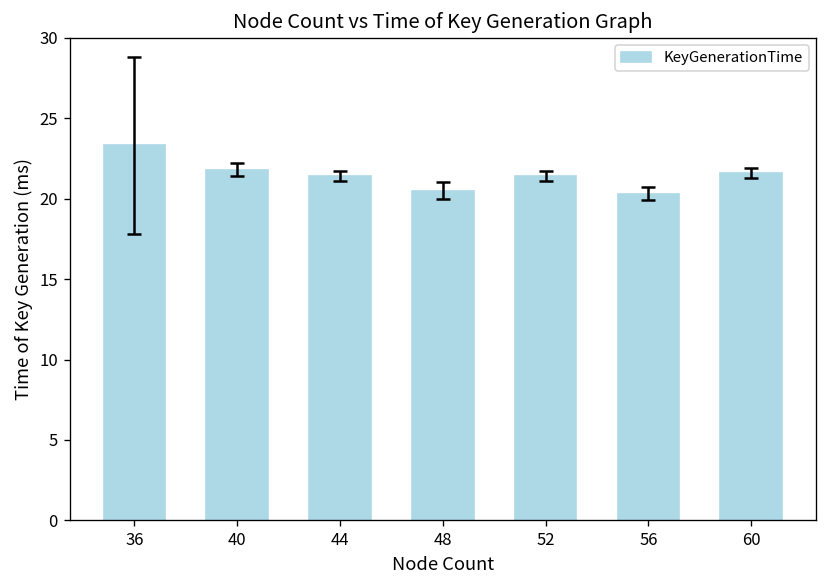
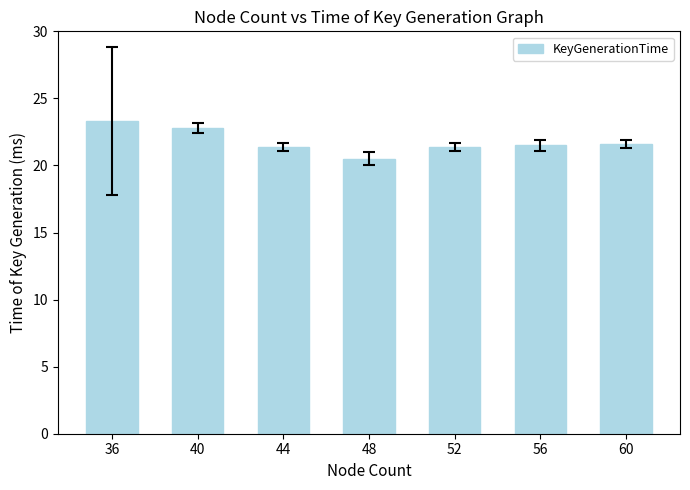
  {
    "KeyGenerationTime": {
      "36": 23.3,
-     "40": 21.8,
+     "40": 22.8,
      "44": 21.4,
      "48": 20.5,
      "52": 21.4,
-     "56": 20.3,
+     "56": 21.5,
      "60": 21.6
    }
  }
